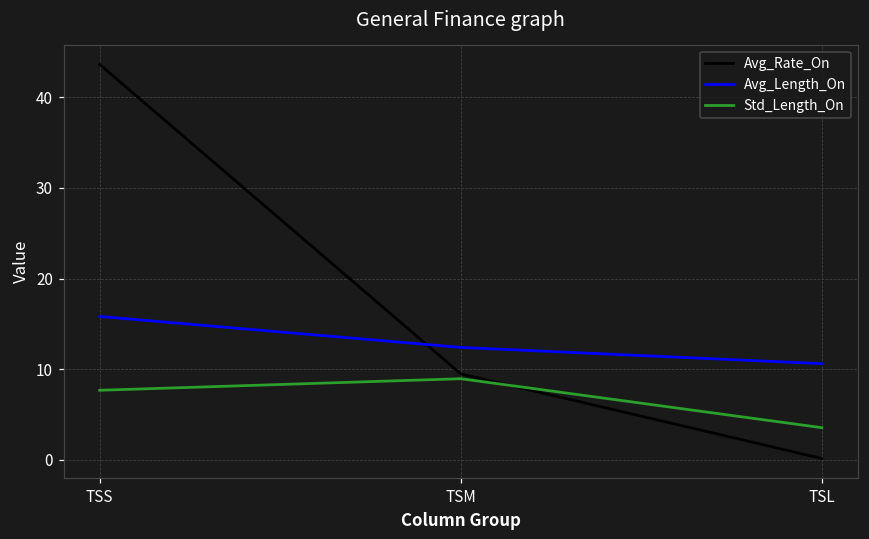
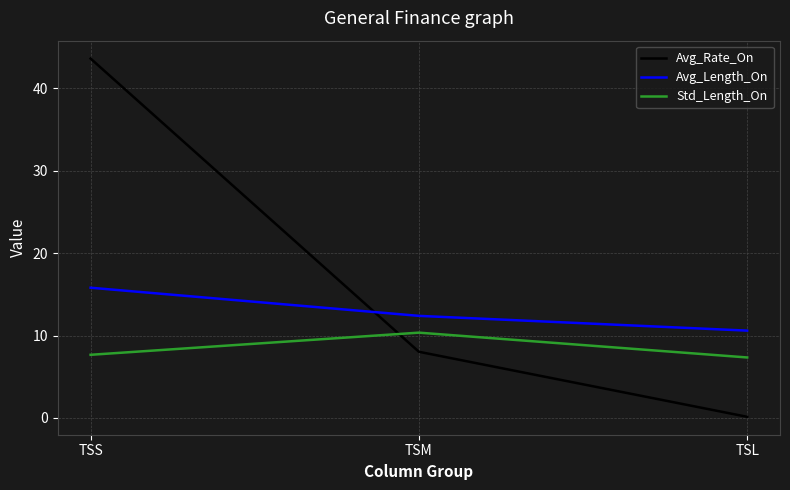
  {
    "Avg_Rate_On": {
      "TSS": 44,
-     "TSM": 9,
+     "TSM": 8,
      "TSL": 0
    },
    "Avg_Length_On": {
      "TSS": 16,
      "TSM": 12,
      "TSL": 11
    },
    "Std_Length_On": {
      "TSS": 8,
-     "TSM": 9,
-     "TSL": 4
+     "TSM": 10,
+     "TSL": 7
    }
  }
